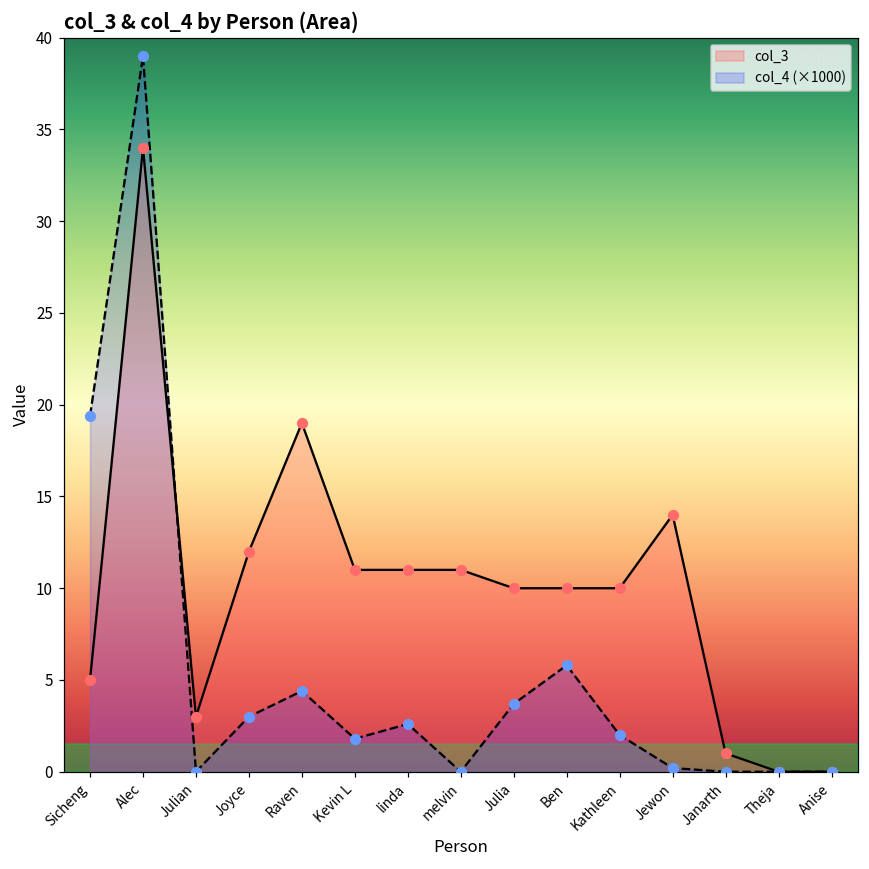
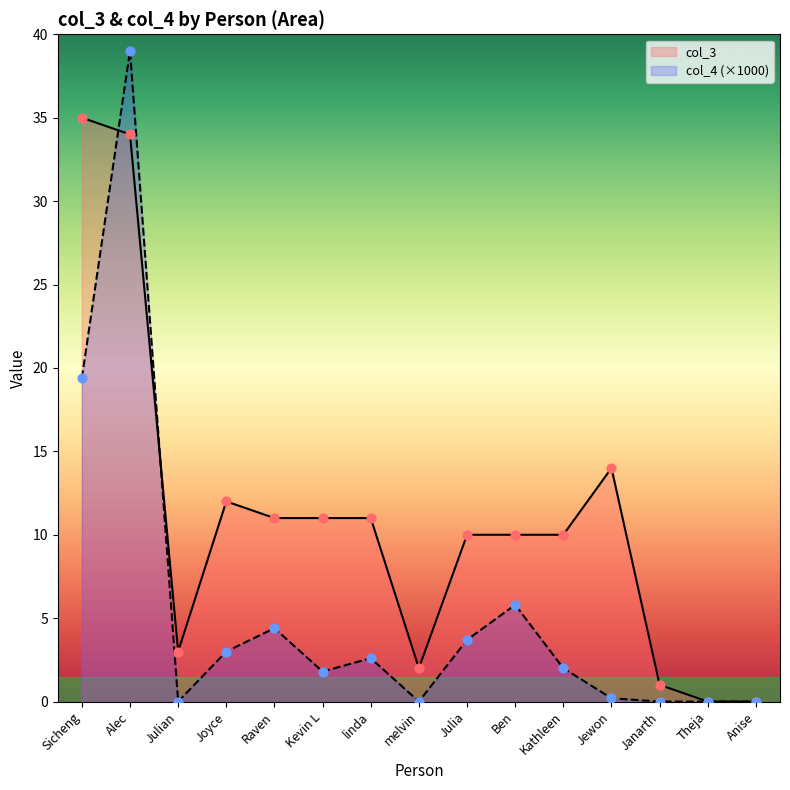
  {
    "col_3": {
-     "Sicheng": 5,
+     "Sicheng": 35,
      "Alec": 34,
      "Julian": 3,
      "Joyce": 12,
-     "Raven": 19,
+     "Raven": 11,
      "Kevin L": 11,
      "linda": 11,
-     "melvin": 11,
+     "melvin": 2,
      "Julia": 10,
      "Ben": 10,
      "Kathleen": 10,
      "Jewon": 14
    },
    "col_4 (×1000)": {
      "Sicheng": 19.4,
      "Alec": 39,
      "Joyce": 3,
      "Raven": 4.4,
      "Kevin L": 1.8,
      "linda": 2.6,
      "Julia": 3.7,
      "Ben": 5.8,
      "Kathleen": 2
    }
  }
